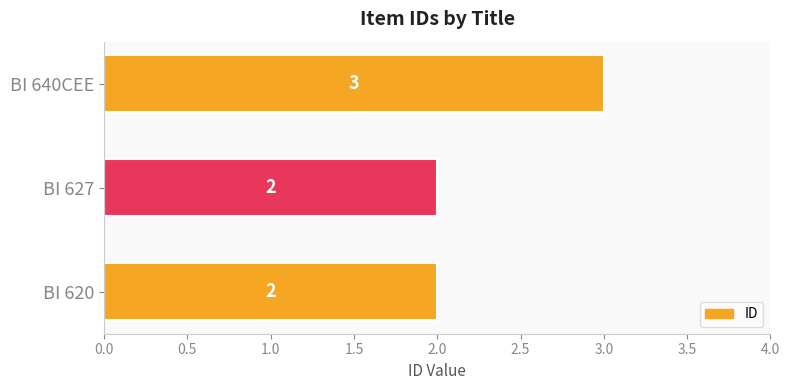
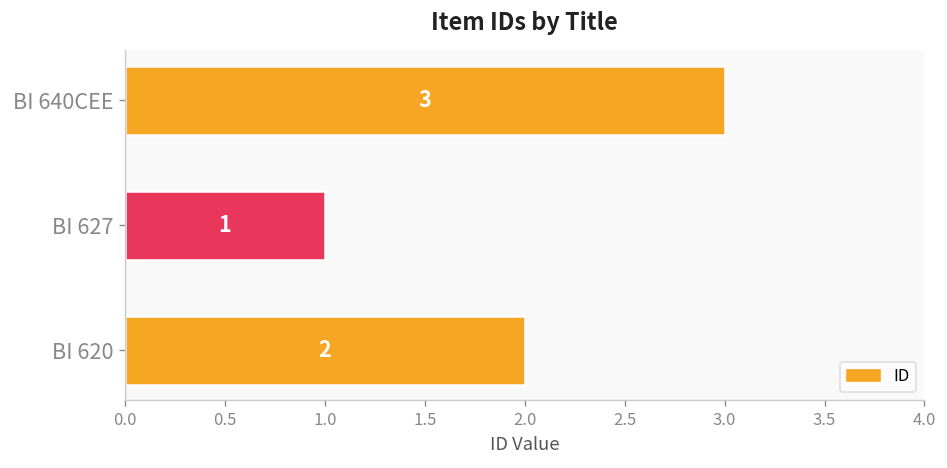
  {
    "BI 640CEE": 3,
-   "BI 627": 2,
+   "BI 627": 1,
    "BI 620": 2
  }
